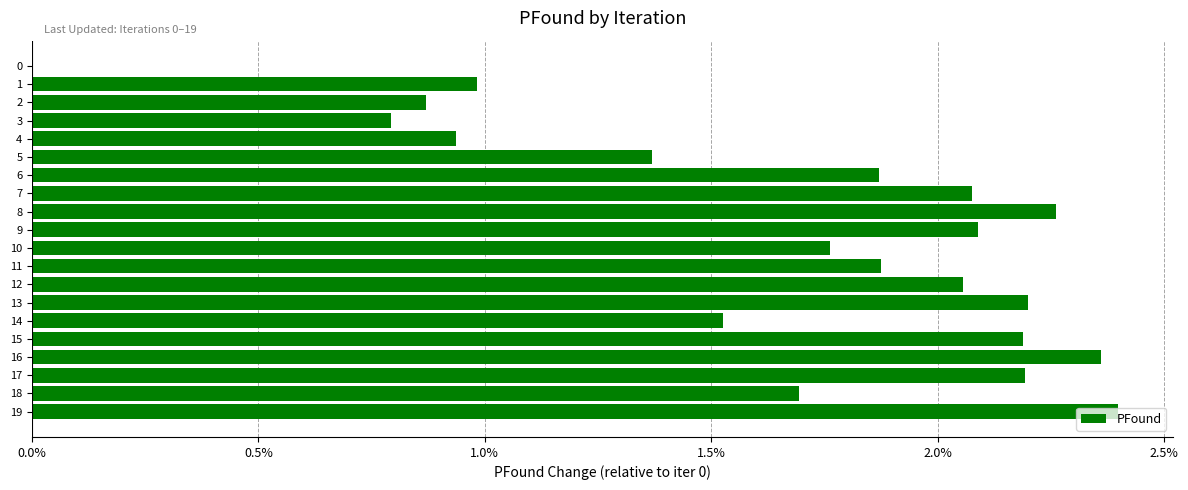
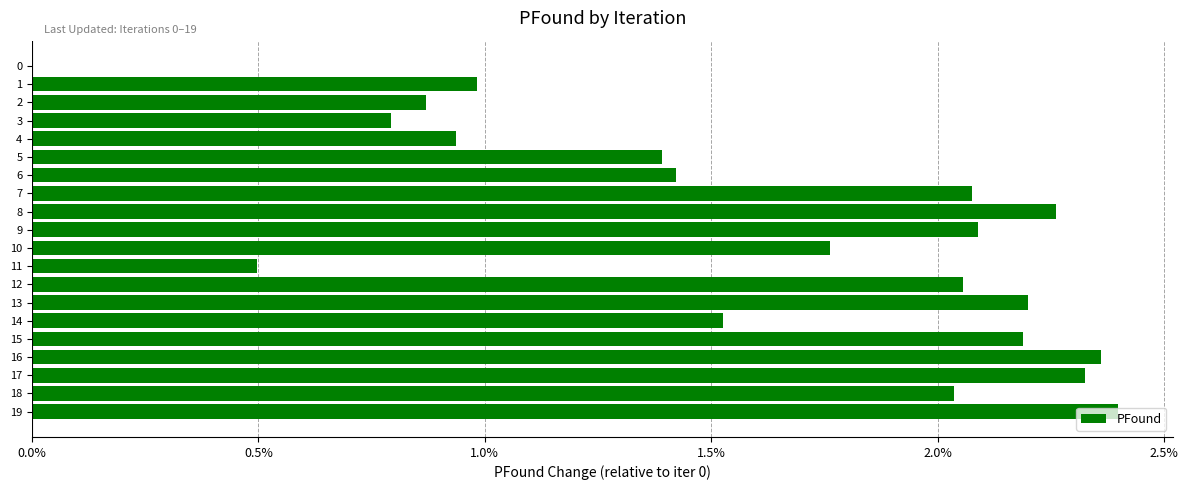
  {
    "0": "0.00%",
    "1": "0.98%",
    "2": "0.87%",
    "3": "0.79%",
    "4": "0.94%",
-   "5": "1.37%",
-   "6": "1.87%",
+   "5": "1.39%",
+   "6": "1.42%",
    "7": "2.08%",
    "8": "2.26%",
    "9": "2.09%",
    "10": "1.76%",
-   "11": "1.87%",
+   "11": "0.50%",
    "12": "2.06%",
    "13": "2.20%",
    "14": "1.53%",
    "15": "2.19%",
    "16": "2.36%",
-   "17": "2.19%",
-   "18": "1.69%"
+   "17": "2.33%",
+   "18": "2.04%"
  }
